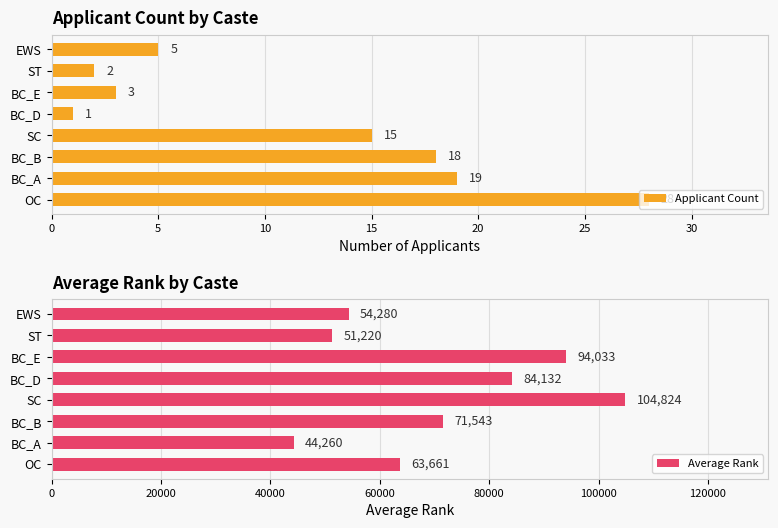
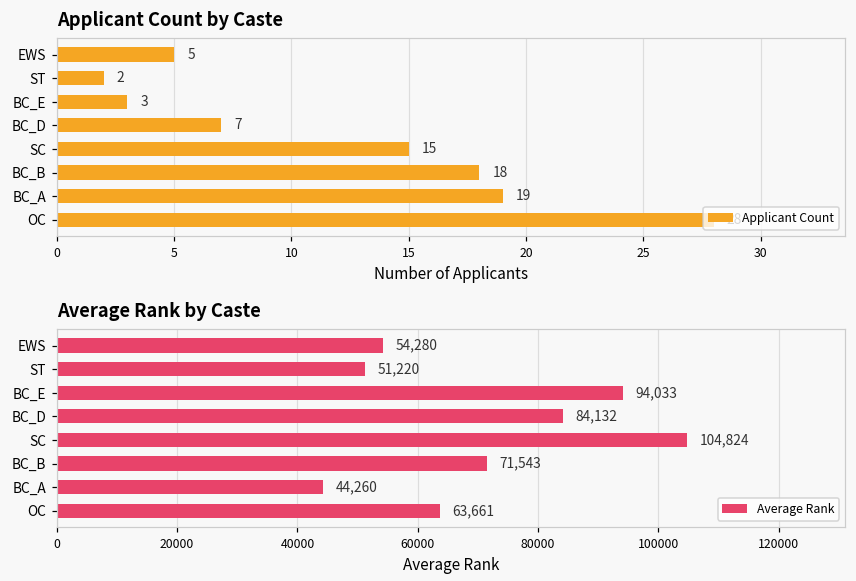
  {
    "Applicant Count by Caste": {
      "EWS": "5",
      "ST": "2",
      "BC_E": "3",
-     "BC_D": "1",
+     "BC_D": "7",
      "SC": "15",
      "BC_B": "18",
      "BC_A": "19"
    },
    "Average Rank by Caste": {
      "EWS": "54,280",
      "ST": "51,220",
      "BC_E": "94,033",
      "BC_D": "84,132",
      "SC": "104,824",
      "BC_B": "71,543",
      "BC_A": "44,260",
      "OC": "63,661"
    }
  }
